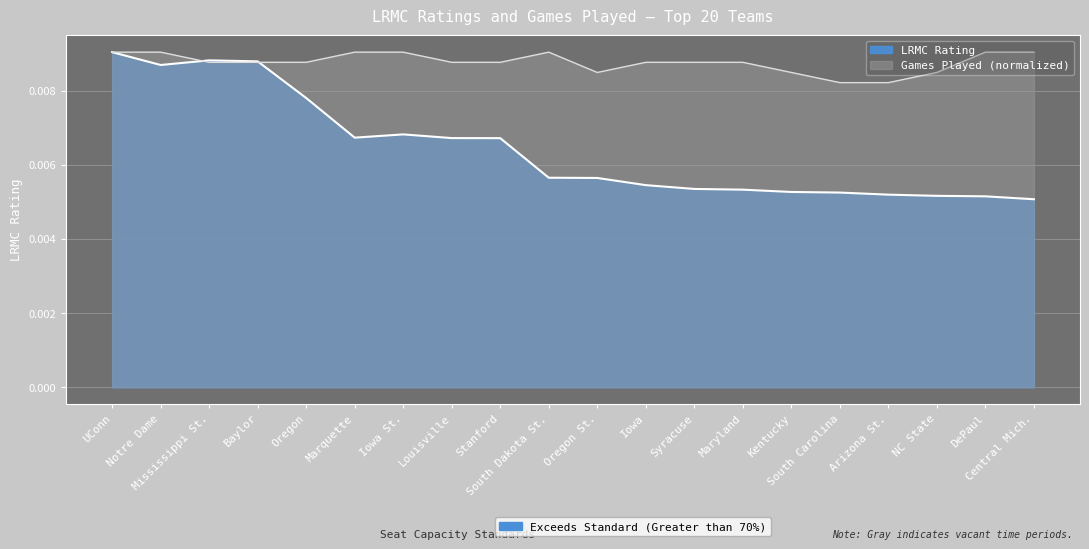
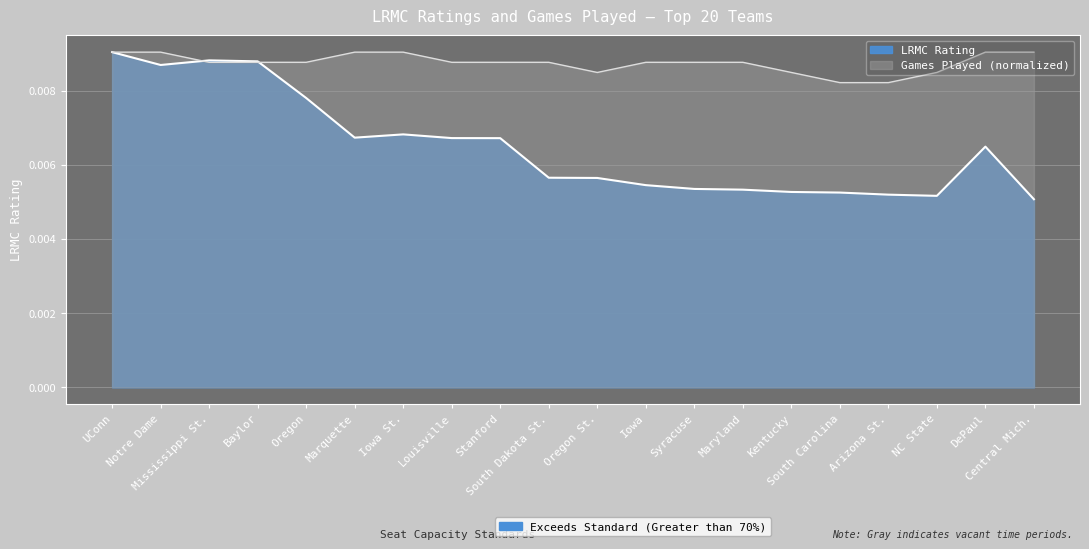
  {
    "LRMC Rating": {
      "Notre Dame": 0.0087,
      "Oregon": 0.0078,
      "Marquette": 0.0067,
      "Iowa St.": 0.0068,
      "Louisville": 0.0067,
      "Stanford": 0.0067,
      "South Dakota St.": 0.0056,
      "Oregon St.": 0.0056,
      "Iowa": 0.0054,
      "Syracuse": 0.0053,
      "Maryland": 0.0053,
      "Kentucky": 0.0053,
      "South Carolina": 0.0052,
      "Arizona St.": 0.0052,
      "NC State": 0.0052,
-     "DePaul": 0.0051,
+     "DePaul": 0.0065,
      "Central Mich.": 0.0051
    },
    "Games Played (normalized)": {
      "Notre Dame": 0.0090,
      "Oregon": 0.0088,
      "Marquette": 0.0090,
      "Iowa St.": 0.0090,
      "Louisville": 0.0088,
      "Stanford": 0.0088,
-     "South Dakota St.": 0.0090,
+     "South Dakota St.": 0.0088,
      "Oregon St.": 0.0085,
      "Iowa": 0.0088,
      "Syracuse": 0.0088,
      "Maryland": 0.0088,
      "Kentucky": 0.0085,
      "South Carolina": 0.0082,
      "Arizona St.": 0.0082
    }
  }
